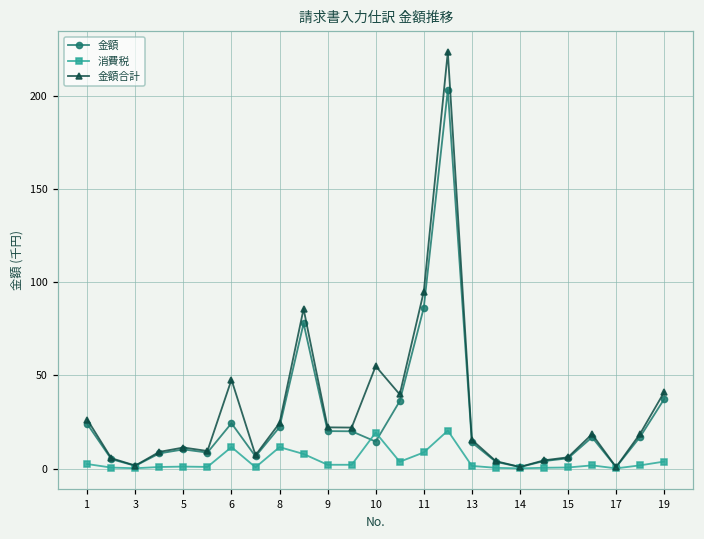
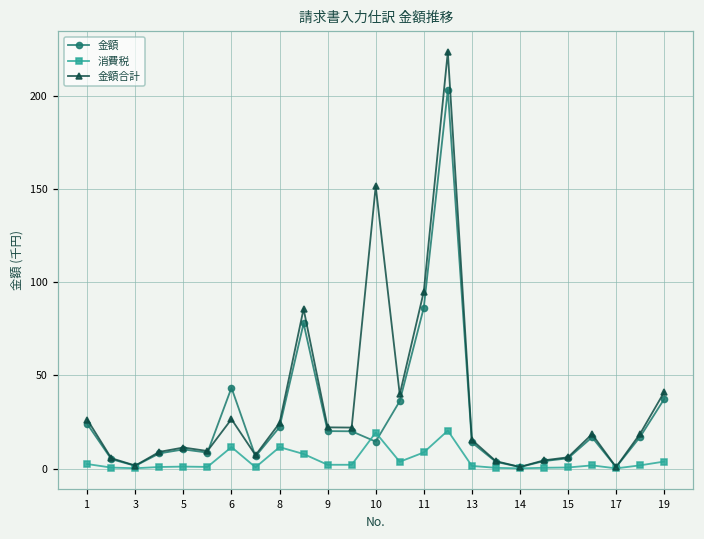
  {
    "金額": {
-     "6": 24,
+     "6": 43,
      "8": 22,
      "10": 14
    },
    "消費税": {
      "6": 12,
      "8": 11,
      "10": 19
    },
    "金額合計": {
-     "6": 48,
+     "6": 27,
      "8": 24,
-     "10": 55
+     "10": 152
    }
  }
